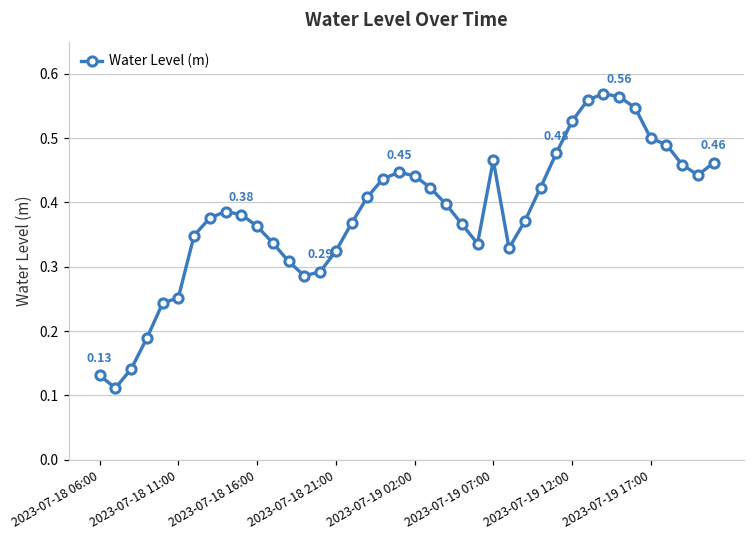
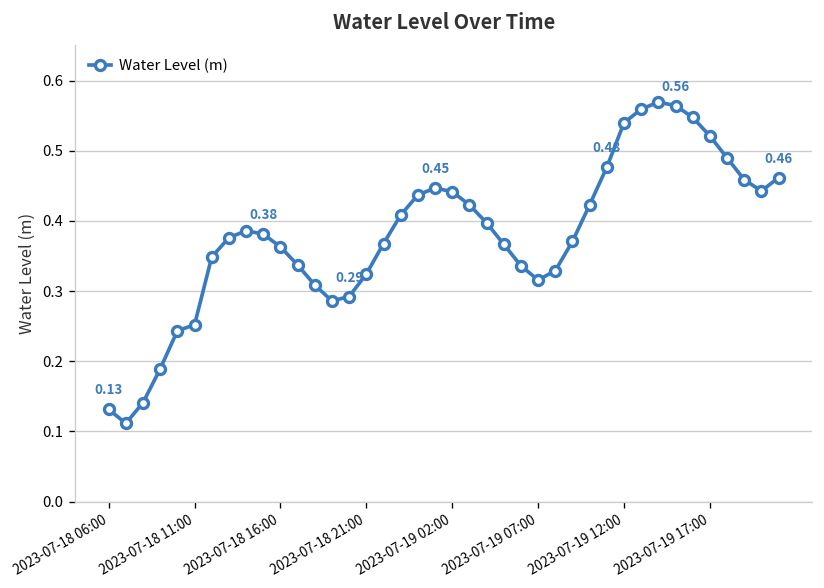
  {
    "2023-07-18 11:00": 0.25,
    "2023-07-18 16:00": 0.36,
    "2023-07-19 02:00": 0.44,
-   "2023-07-19 07:00": 0.47,
-   "2023-07-19 12:00": 0.53,
-   "2023-07-19 17:00": 0.50
+   "2023-07-19 07:00": 0.32,
+   "2023-07-19 12:00": 0.54,
+   "2023-07-19 17:00": 0.52
  }
